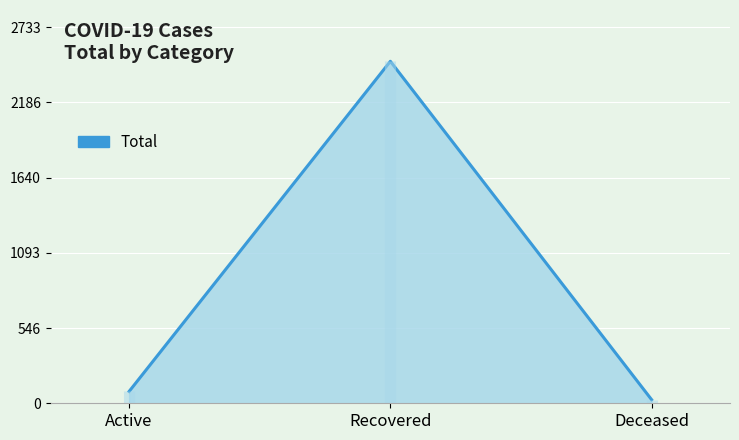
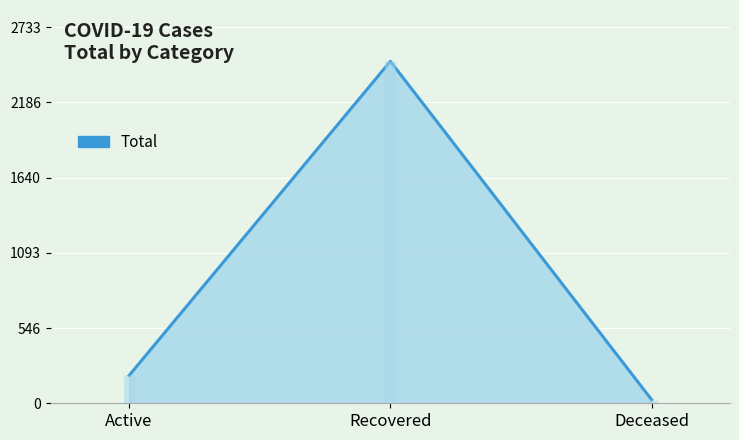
  {
-   "Active": 90,
+   "Active": 200,
    "Recovered": 2490,
    "Deceased": 30
  }
